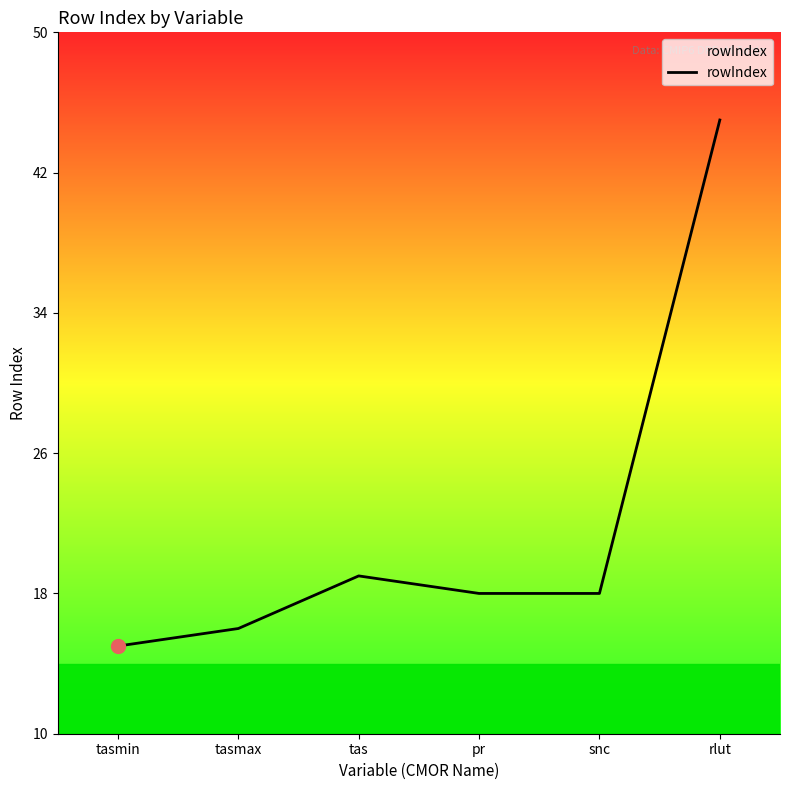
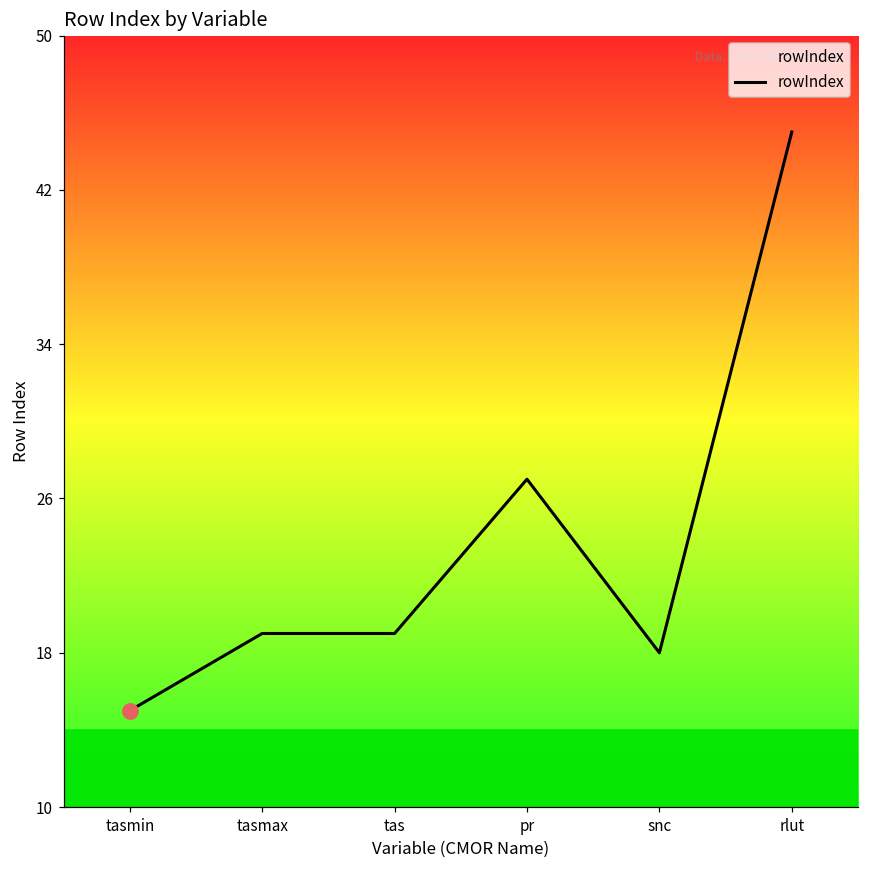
  {
    "rowIndex": {
-     "tasmax": 16,
+     "tasmax": 19,
      "tas": 19,
-     "pr": 18,
+     "pr": 27,
      "snc": 18,
      "rlut": 45
    }
  }
